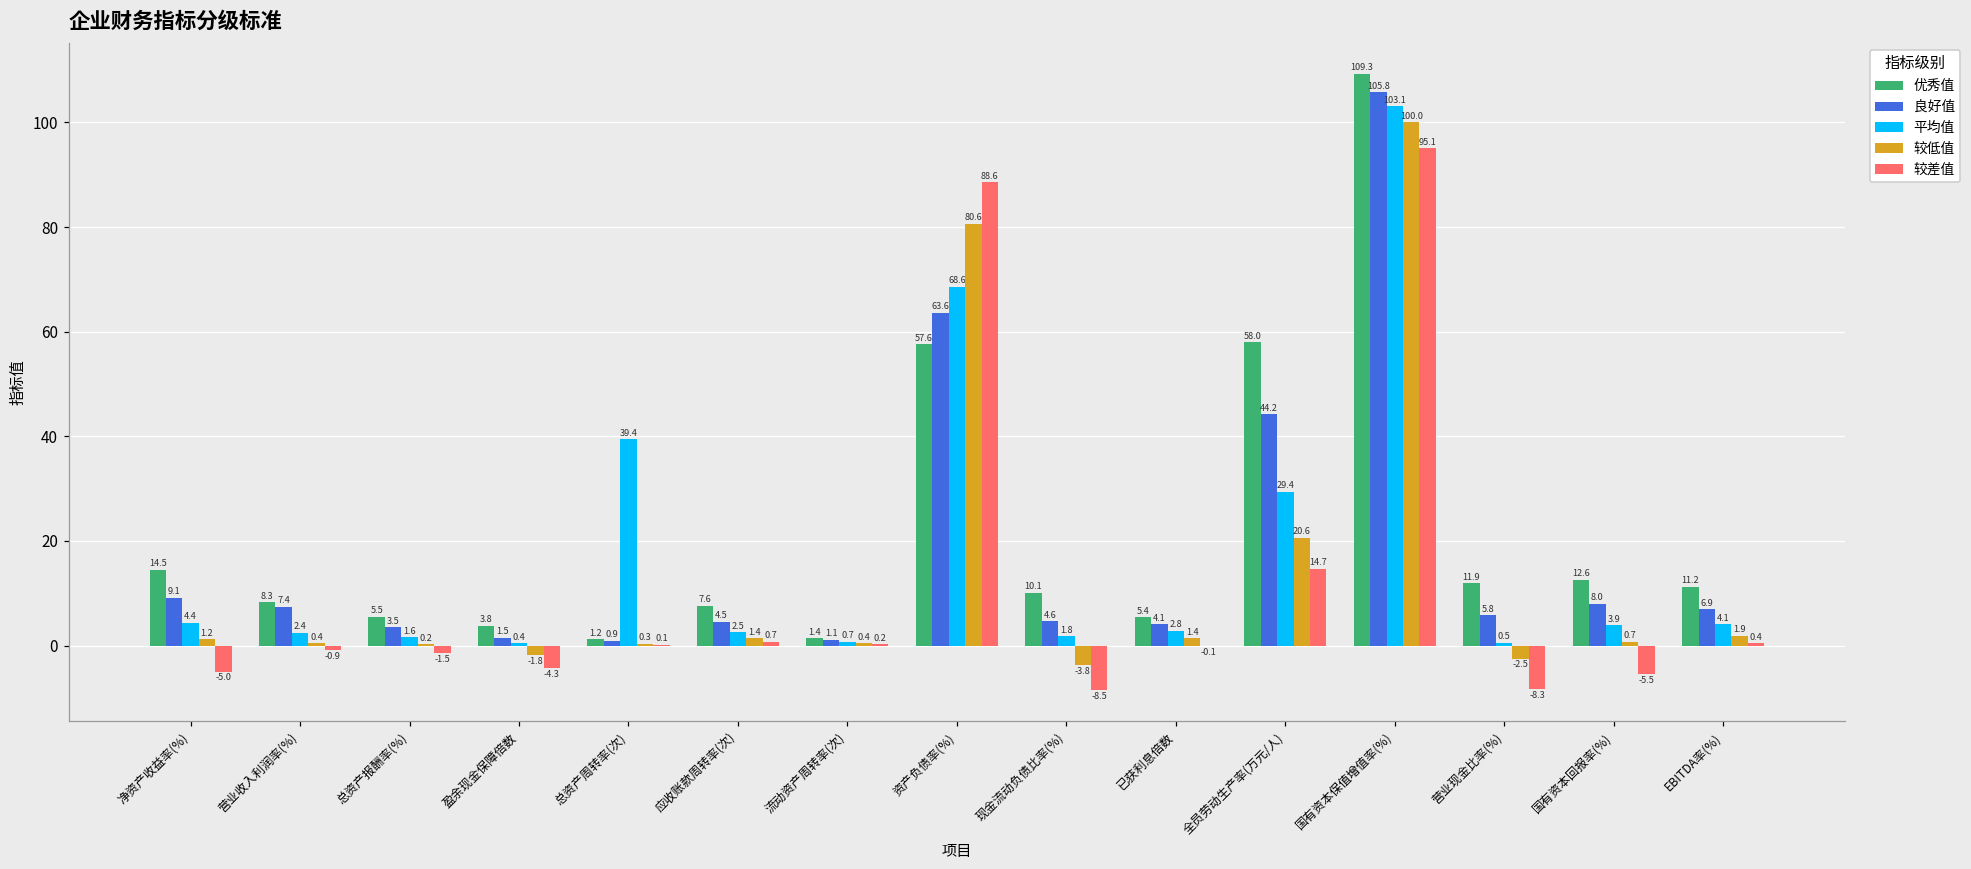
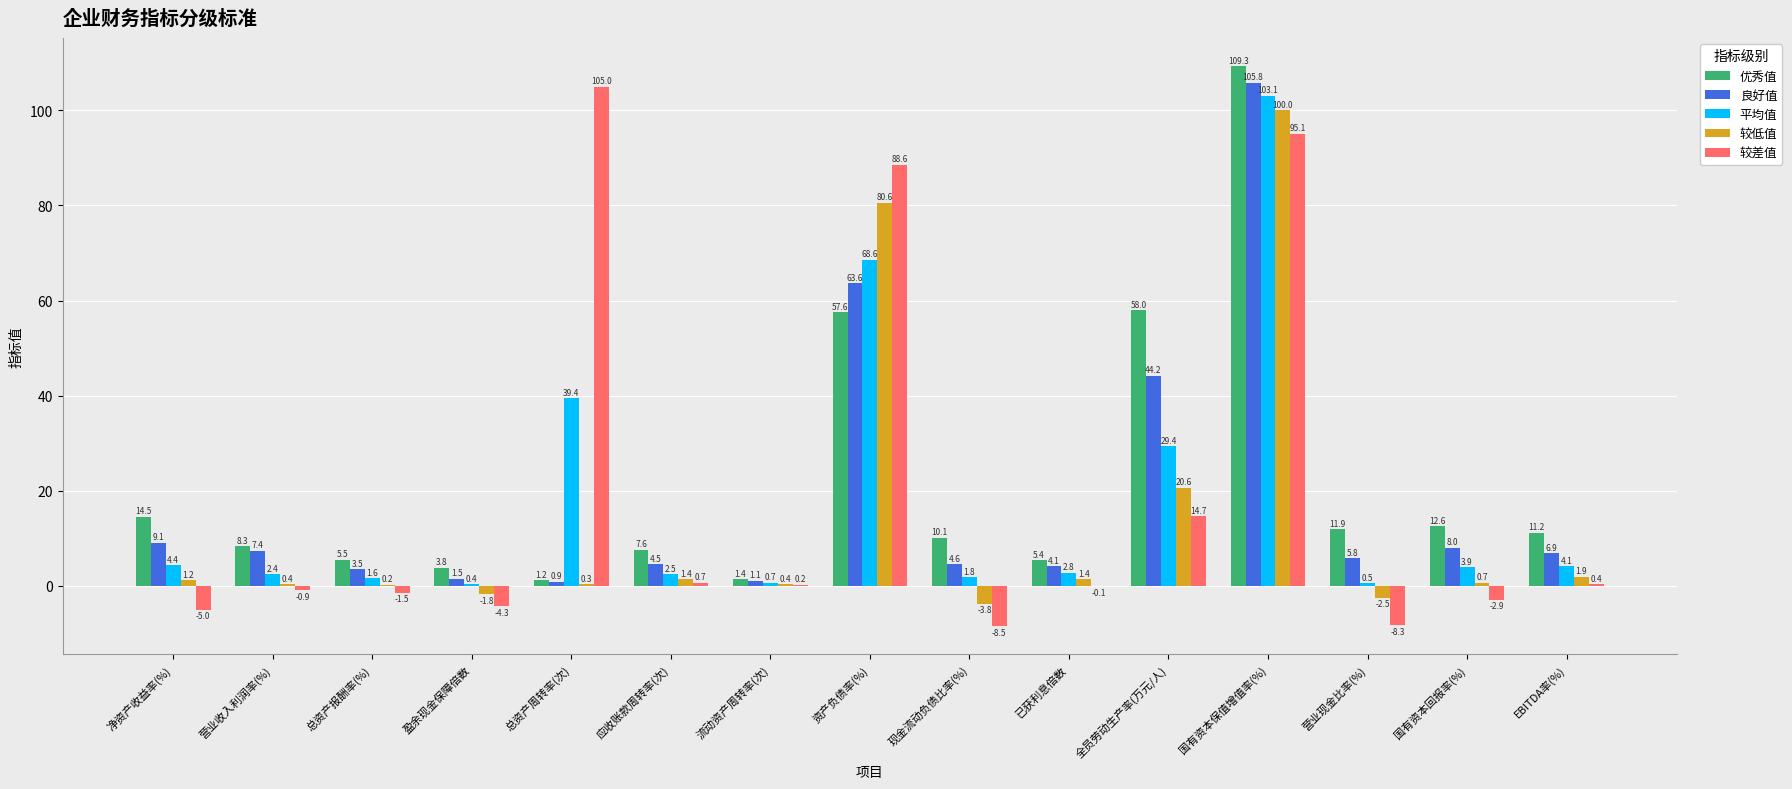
  {
    "优秀值": {
      "净资产收益率(%)": 14.5,
      "营业收入利润率(%)": 8.3,
      "总资产报酬率(%)": 5.5,
      "盈余现金保障倍数": 3.8,
      "总资产周转率(次)": 1.2,
      "应收账款周转率(次)": 7.6,
      "流动资产周转率(次)": 1.4,
      "资产负债率(%)": 57.6,
      "现金流动负债比率(%)": 10.1,
      "已获利息倍数": 5.4,
      "全员劳动生产率(万元/人)": 58.0,
      "国有资本保值增值率(%)": 109.3,
      "营业现金比率(%)": 11.9,
      "国有资本回报率(%)": 12.6,
      "EBITDA率(%)": 11.2
    },
    "良好值": {
      "净资产收益率(%)": 9.1,
      "营业收入利润率(%)": 7.4,
      "总资产报酬率(%)": 3.5,
      "盈余现金保障倍数": 1.5,
      "总资产周转率(次)": 0.9,
      "应收账款周转率(次)": 4.5,
      "流动资产周转率(次)": 1.1,
      "资产负债率(%)": 63.6,
      "现金流动负债比率(%)": 4.6,
      "已获利息倍数": 4.1,
      "全员劳动生产率(万元/人)": 44.2,
      "国有资本保值增值率(%)": 105.8,
      "营业现金比率(%)": 5.8,
      "国有资本回报率(%)": 8.0,
      "EBITDA率(%)": 6.9
    },
    "平均值": {
      "净资产收益率(%)": 4.4,
      "营业收入利润率(%)": 2.4,
      "总资产报酬率(%)": 1.6,
      "盈余现金保障倍数": 0.4,
      "总资产周转率(次)": 39.4,
      "应收账款周转率(次)": 2.5,
      "流动资产周转率(次)": 0.7,
      "资产负债率(%)": 68.6,
      "现金流动负债比率(%)": 1.8,
      "已获利息倍数": 2.8,
      "全员劳动生产率(万元/人)": 29.4,
      "国有资本保值增值率(%)": 103.1,
      "营业现金比率(%)": 0.5,
      "国有资本回报率(%)": 3.9,
      "EBITDA率(%)": 4.1
    },
    "较低值": {
      "净资产收益率(%)": 1.2,
      "营业收入利润率(%)": 0.4,
      "总资产报酬率(%)": 0.2,
      "盈余现金保障倍数": -1.8,
      "总资产周转率(次)": 0.3,
      "应收账款周转率(次)": 1.4,
      "流动资产周转率(次)": 0.4,
      "资产负债率(%)": 80.6,
      "现金流动负债比率(%)": -3.8,
      "已获利息倍数": 1.4,
      "全员劳动生产率(万元/人)": 20.6,
      "国有资本保值增值率(%)": 100.0,
      "营业现金比率(%)": -2.5,
      "国有资本回报率(%)": 0.7,
      "EBITDA率(%)": 1.9
    },
    "较差值": {
      "净资产收益率(%)": -5.0,
      "营业收入利润率(%)": -0.9,
      "总资产报酬率(%)": -1.5,
      "盈余现金保障倍数": -4.3,
-     "总资产周转率(次)": 0.1,
+     "总资产周转率(次)": 105.0,
      "应收账款周转率(次)": 0.7,
      "流动资产周转率(次)": 0.2,
      "资产负债率(%)": 88.6,
      "现金流动负债比率(%)": -8.5,
      "已获利息倍数": -0.1,
      "全员劳动生产率(万元/人)": 14.7,
      "国有资本保值增值率(%)": 95.1,
      "营业现金比率(%)": -8.3,
-     "国有资本回报率(%)": -5.5,
+     "国有资本回报率(%)": -2.9,
      "EBITDA率(%)": 0.4
    }
  }
